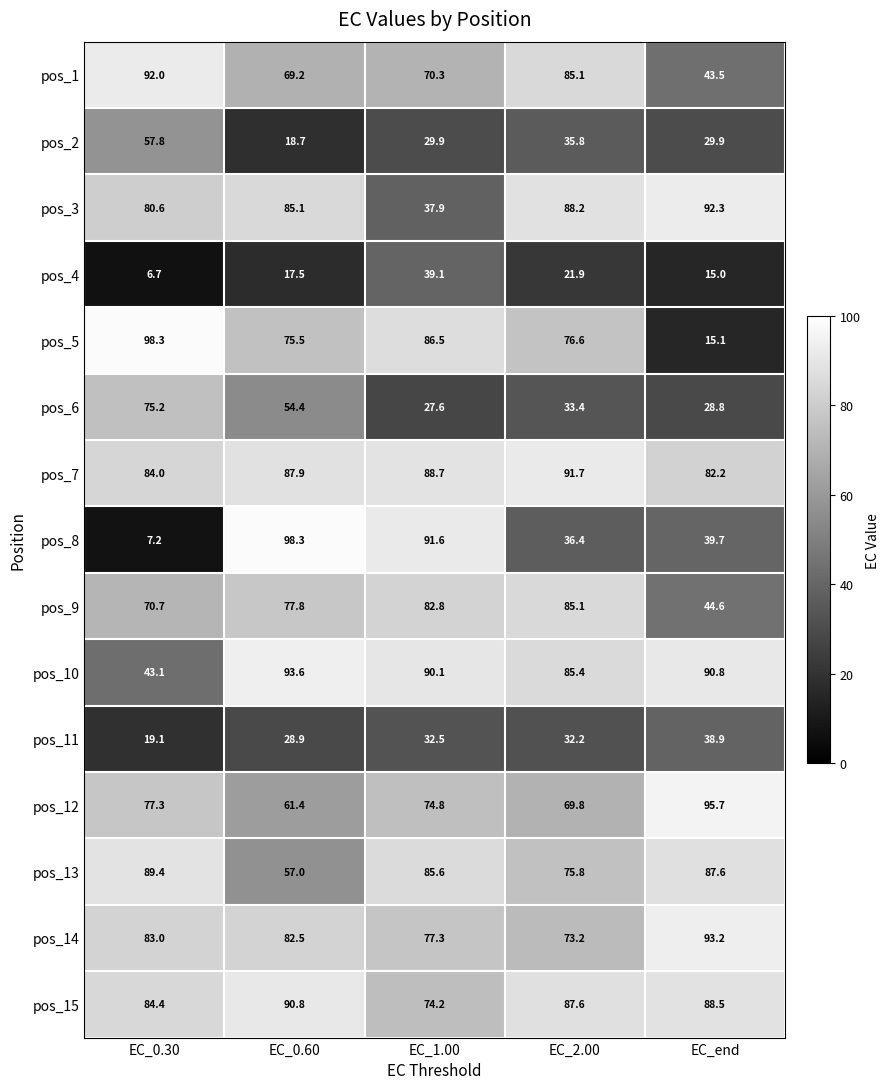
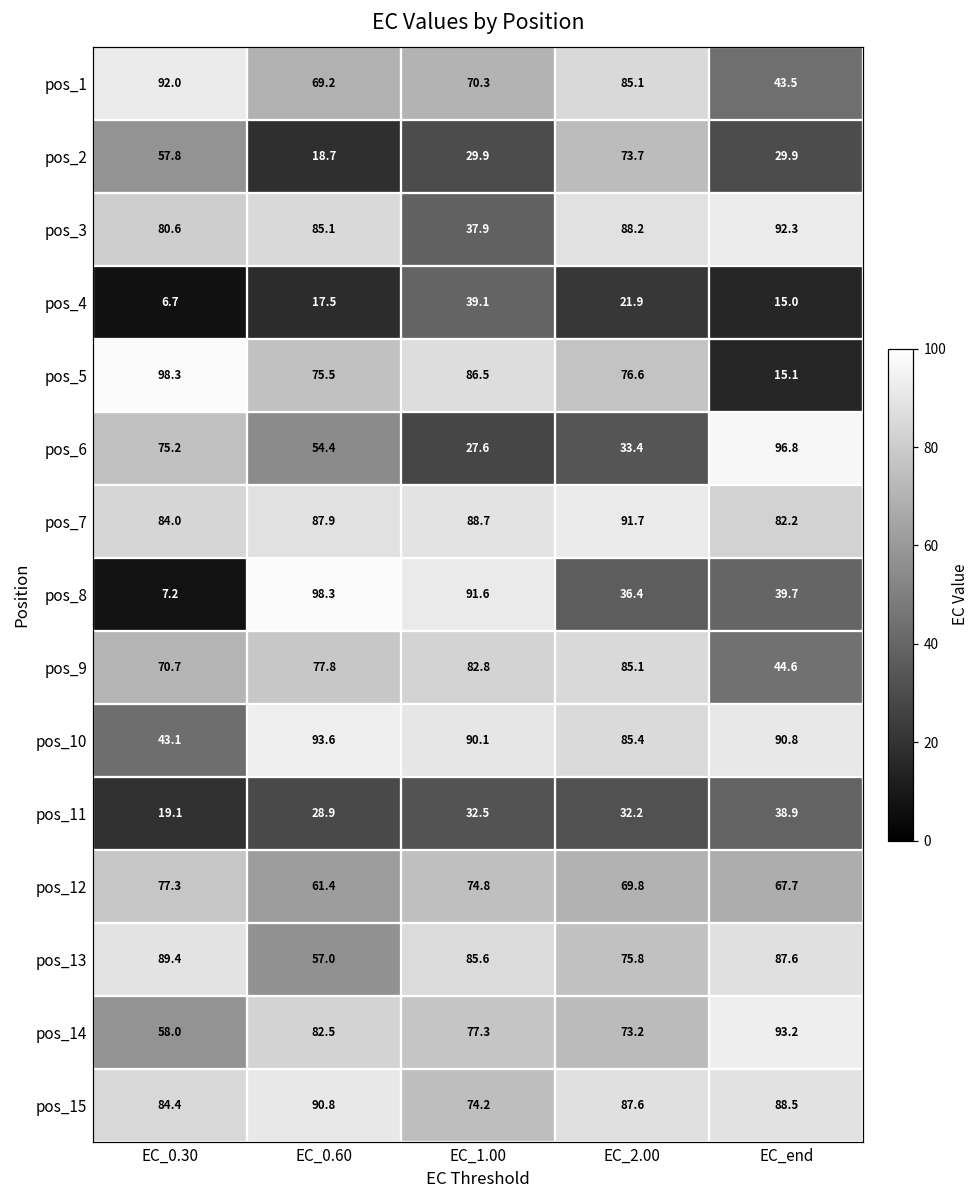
  {
    "pos_1": {
      "EC_0.30": 92.0,
      "EC_0.60": 69.2,
      "EC_1.00": 70.3,
      "EC_2.00": 85.1,
      "EC_end": 43.5
    },
    "pos_2": {
      "EC_0.30": 57.8,
      "EC_0.60": 18.7,
      "EC_1.00": 29.9,
-     "EC_2.00": 35.8,
+     "EC_2.00": 73.7,
      "EC_end": 29.9
    },
    "pos_3": {
      "EC_0.30": 80.6,
      "EC_0.60": 85.1,
      "EC_1.00": 37.9,
      "EC_2.00": 88.2,
      "EC_end": 92.3
    },
    "pos_4": {
      "EC_0.30": 6.7,
      "EC_0.60": 17.5,
      "EC_1.00": 39.1,
      "EC_2.00": 21.9,
      "EC_end": 15.0
    },
    "pos_5": {
      "EC_0.30": 98.3,
      "EC_0.60": 75.5,
      "EC_1.00": 86.5,
      "EC_2.00": 76.6,
      "EC_end": 15.1
    },
    "pos_6": {
      "EC_0.30": 75.2,
      "EC_0.60": 54.4,
      "EC_1.00": 27.6,
      "EC_2.00": 33.4,
-     "EC_end": 28.8
+     "EC_end": 96.8
    },
    "pos_7": {
      "EC_0.30": 84.0,
      "EC_0.60": 87.9,
      "EC_1.00": 88.7,
      "EC_2.00": 91.7,
      "EC_end": 82.2
    },
    "pos_8": {
      "EC_0.30": 7.2,
      "EC_0.60": 98.3,
      "EC_1.00": 91.6,
      "EC_2.00": 36.4,
      "EC_end": 39.7
    },
    "pos_9": {
      "EC_0.30": 70.7,
      "EC_0.60": 77.8,
      "EC_1.00": 82.8,
      "EC_2.00": 85.1,
      "EC_end": 44.6
    },
    "pos_10": {
      "EC_0.30": 43.1,
      "EC_0.60": 93.6,
      "EC_1.00": 90.1,
      "EC_2.00": 85.4,
      "EC_end": 90.8
    },
    "pos_11": {
      "EC_0.30": 19.1,
      "EC_0.60": 28.9,
      "EC_1.00": 32.5,
      "EC_2.00": 32.2,
      "EC_end": 38.9
    },
    "pos_12": {
      "EC_0.30": 77.3,
      "EC_0.60": 61.4,
      "EC_1.00": 74.8,
      "EC_2.00": 69.8,
-     "EC_end": 95.7
+     "EC_end": 67.7
    },
    "pos_13": {
      "EC_0.30": 89.4,
      "EC_0.60": 57.0,
      "EC_1.00": 85.6,
      "EC_2.00": 75.8,
      "EC_end": 87.6
    },
    "pos_14": {
-     "EC_0.30": 83.0,
+     "EC_0.30": 58.0,
      "EC_0.60": 82.5,
      "EC_1.00": 77.3,
      "EC_2.00": 73.2,
      "EC_end": 93.2
    },
    "pos_15": {
      "EC_0.30": 84.4,
      "EC_0.60": 90.8,
      "EC_1.00": 74.2,
      "EC_2.00": 87.6,
      "EC_end": 88.5
    }
  }
